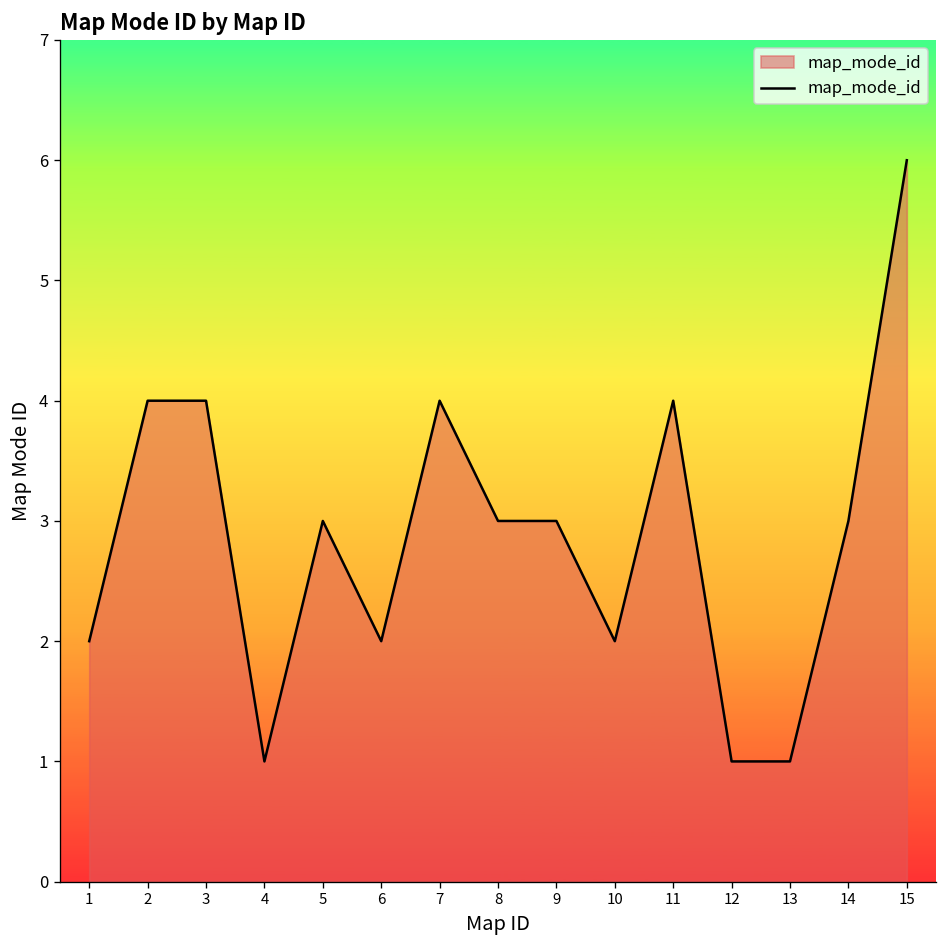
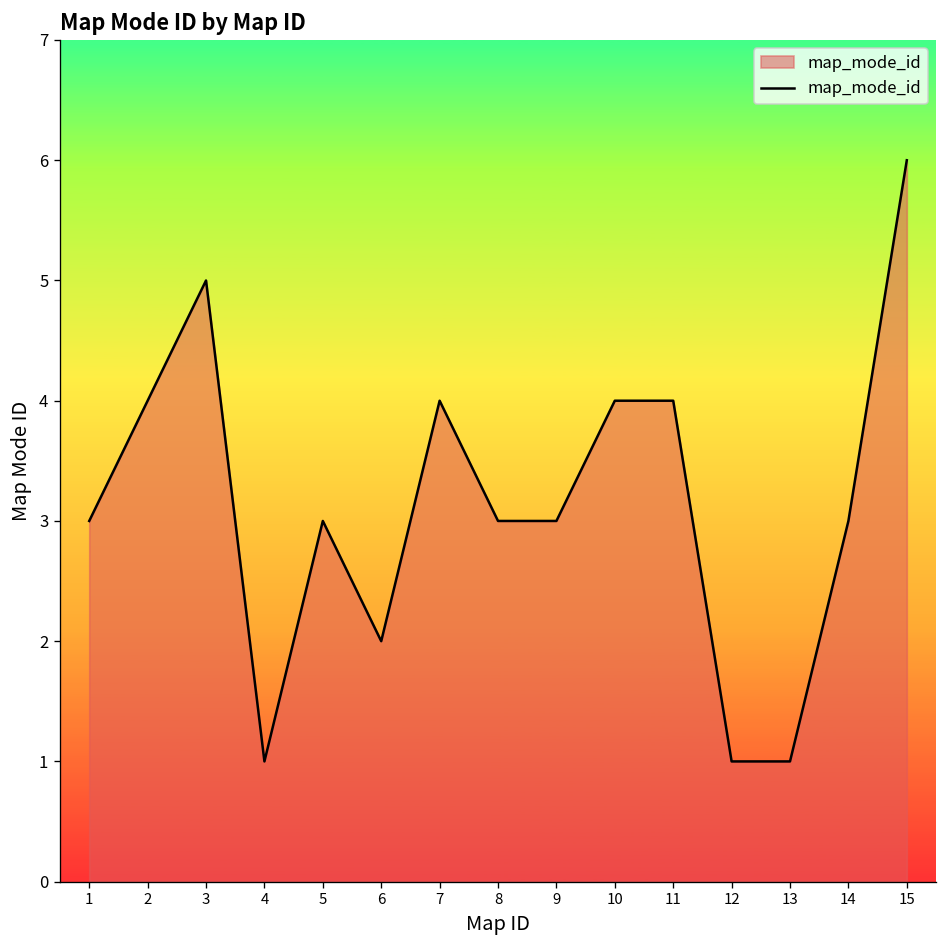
  {
-   "1": 2,
+   "1": 3,
    "2": 4,
-   "3": 4,
+   "3": 5,
    "4": 1,
    "5": 3,
    "6": 2,
    "7": 4,
    "8": 3,
    "9": 3,
-   "10": 2,
+   "10": 4,
    "11": 4,
    "12": 1,
    "13": 1,
    "14": 3,
    "15": 6
  }
